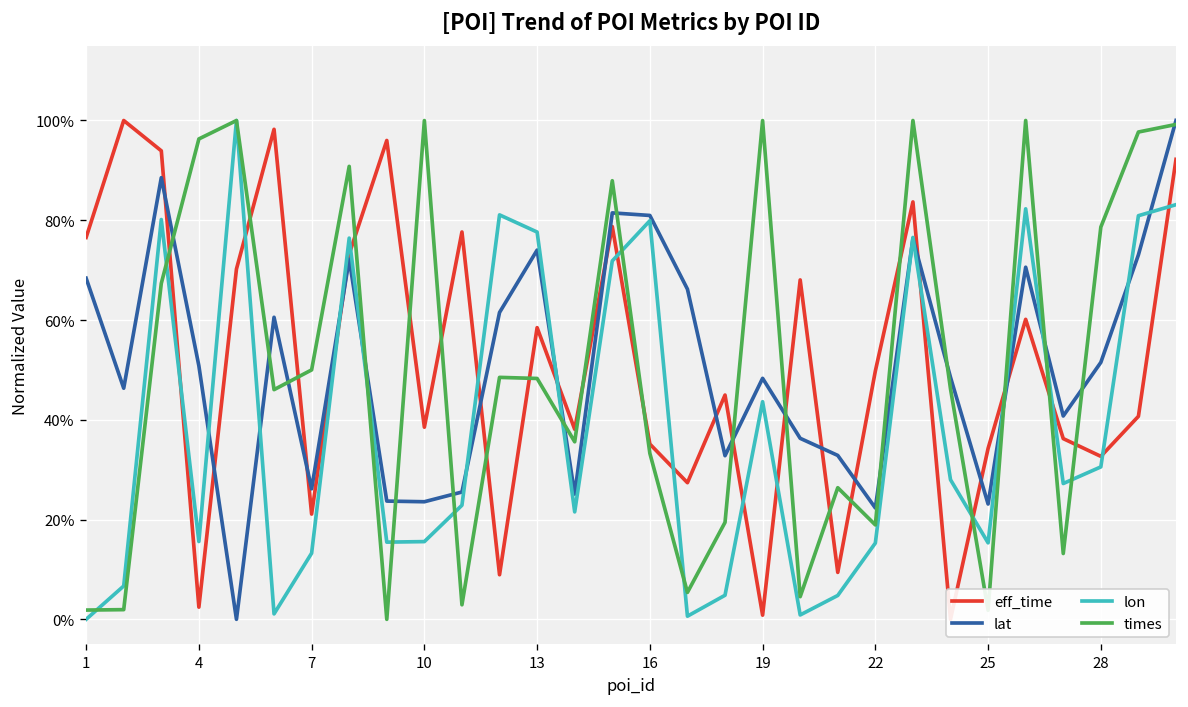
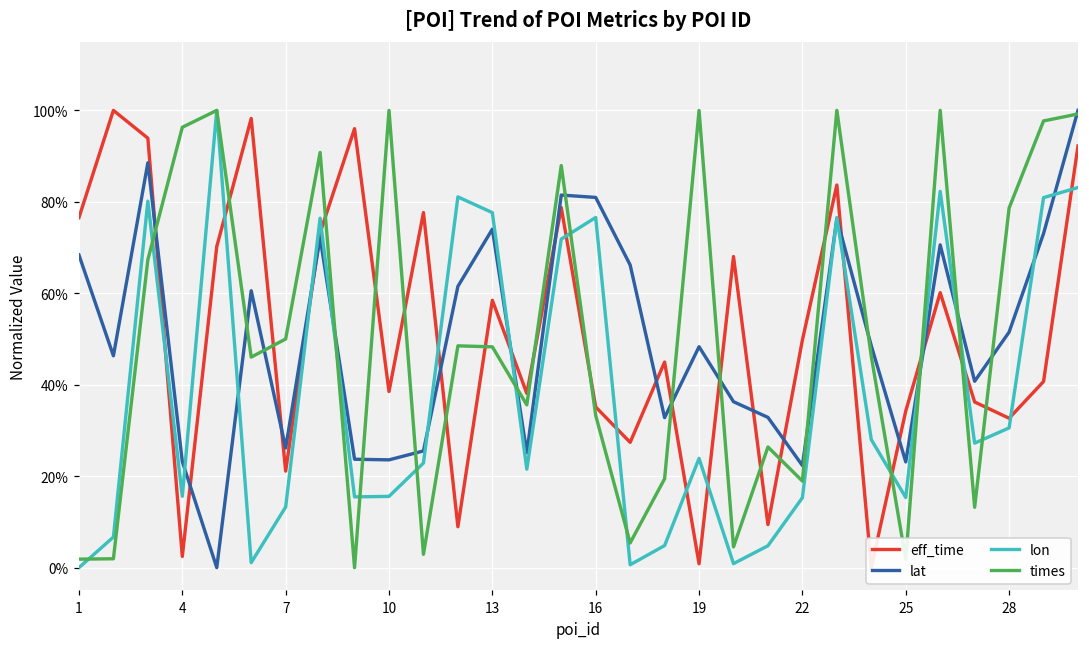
  {
    "eff_time": {
      "1": "77%",
      "4": "2%",
      "7": "21%",
      "10": "39%",
      "13": "58%",
      "16": "35%",
      "19": "1%",
      "22": "50%",
      "25": "34%",
      "28": "33%"
    },
    "lat": {
      "1": "68%",
-     "4": "51%",
+     "4": "23%",
      "7": "26%",
      "10": "24%",
      "13": "74%",
      "16": "81%",
      "19": "48%",
      "22": "22%",
      "25": "23%",
      "28": "52%"
    },
    "lon": {
      "1": "0%",
      "4": "16%",
      "7": "13%",
      "10": "16%",
      "13": "78%",
-     "16": "80%",
-     "19": "44%",
+     "16": "77%",
+     "19": "24%",
      "22": "15%",
      "25": "15%",
      "28": "31%"
    },
    "times": {
      "1": "2%",
      "4": "96%",
      "7": "50%",
      "10": "100%",
      "13": "48%",
      "16": "33%",
      "19": "100%",
      "22": "19%",
      "28": "79%"
    }
  }
